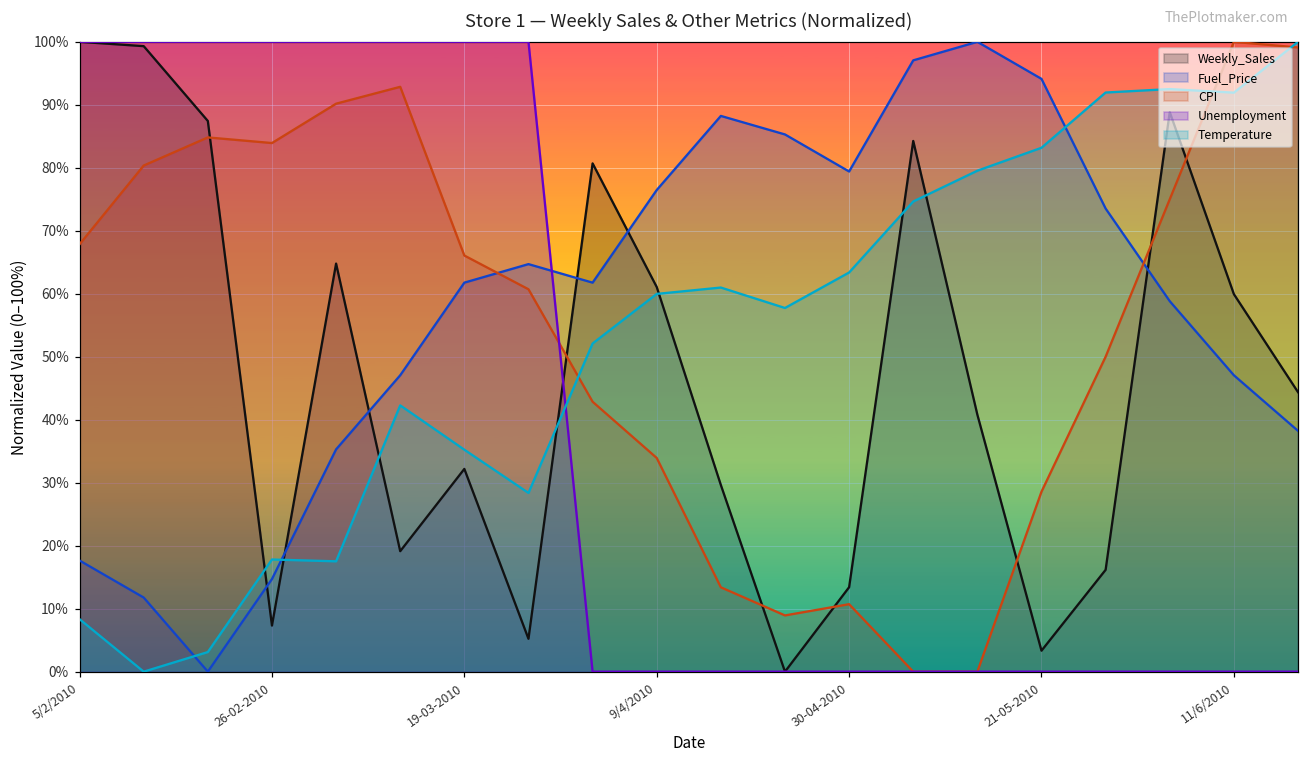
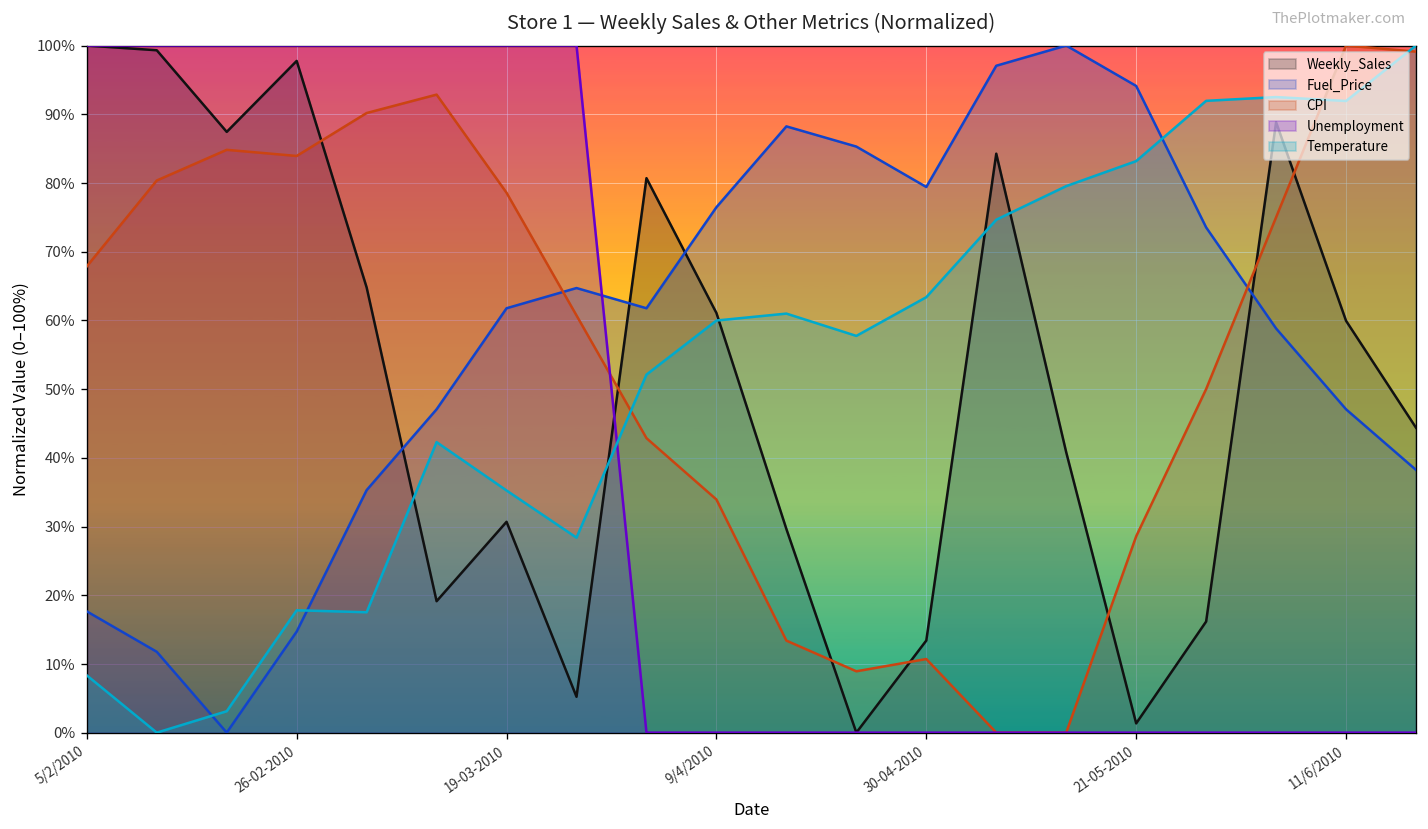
  {
    "Weekly_Sales": {
-     "26-02-2010": "7%",
-     "19-03-2010": "32%",
+     "26-02-2010": "98%",
+     "19-03-2010": "31%",
      "9/4/2010": "61%",
      "30-04-2010": "13%",
-     "21-05-2010": "3%",
+     "21-05-2010": "1%",
      "11/6/2010": "60%"
    },
    "CPI": {
      "5/2/2010": "68%",
      "26-02-2010": "84%",
-     "19-03-2010": "66%",
+     "19-03-2010": "79%",
      "9/4/2010": "34%",
      "30-04-2010": "11%",
      "21-05-2010": "29%",
      "11/6/2010": "100%"
    }
  }
